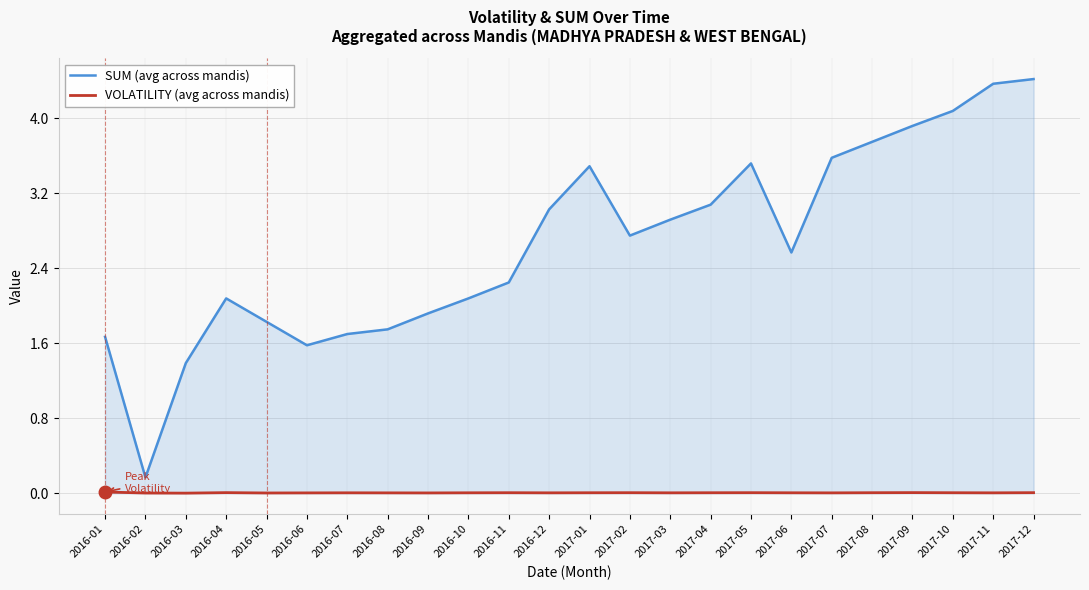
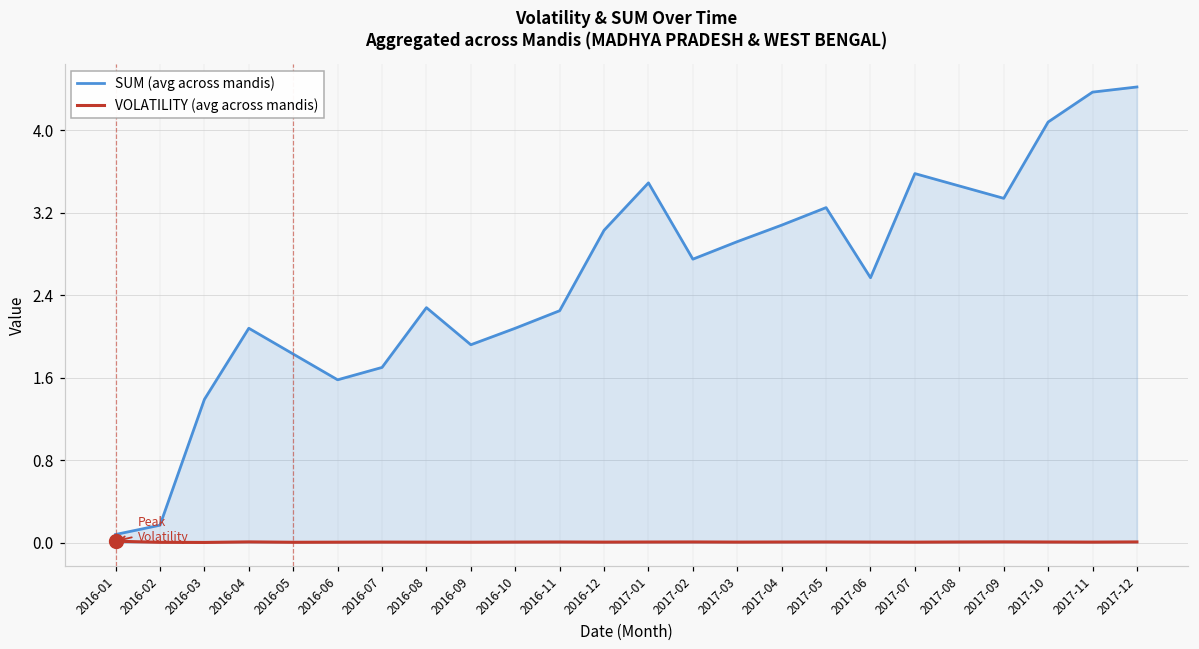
  {
    "SUM (avg across mandis)": {
-     "2016-01": 1.7,
+     "2016-01": 0.1,
      "2016-02": 0.2,
      "2016-03": 1.4,
      "2016-04": 2.1,
      "2016-05": 1.8,
      "2016-06": 1.6,
      "2016-07": 1.7,
-     "2016-08": 1.8,
+     "2016-08": 2.3,
      "2016-09": 1.9,
      "2016-10": 2.1,
      "2016-11": 2.3,
      "2016-12": 3.0,
      "2017-01": 3.5,
      "2017-02": 2.8,
      "2017-03": 2.9,
      "2017-04": 3.1,
-     "2017-05": 3.5,
+     "2017-05": 3.3,
      "2017-06": 2.6,
      "2017-07": 3.6,
-     "2017-08": 3.8,
-     "2017-09": 3.9,
+     "2017-08": 3.5,
+     "2017-09": 3.3,
      "2017-10": 4.1,
      "2017-11": 4.4,
      "2017-12": 4.4
    }
  }
